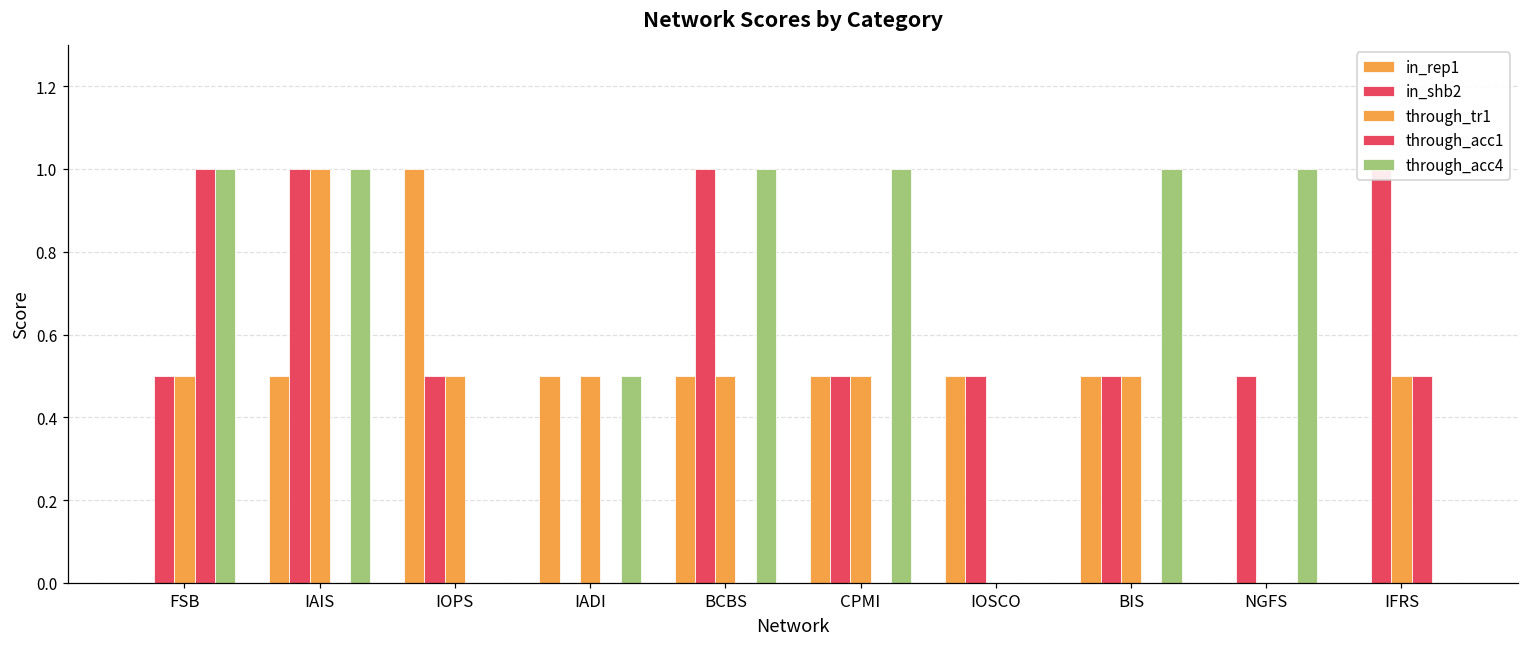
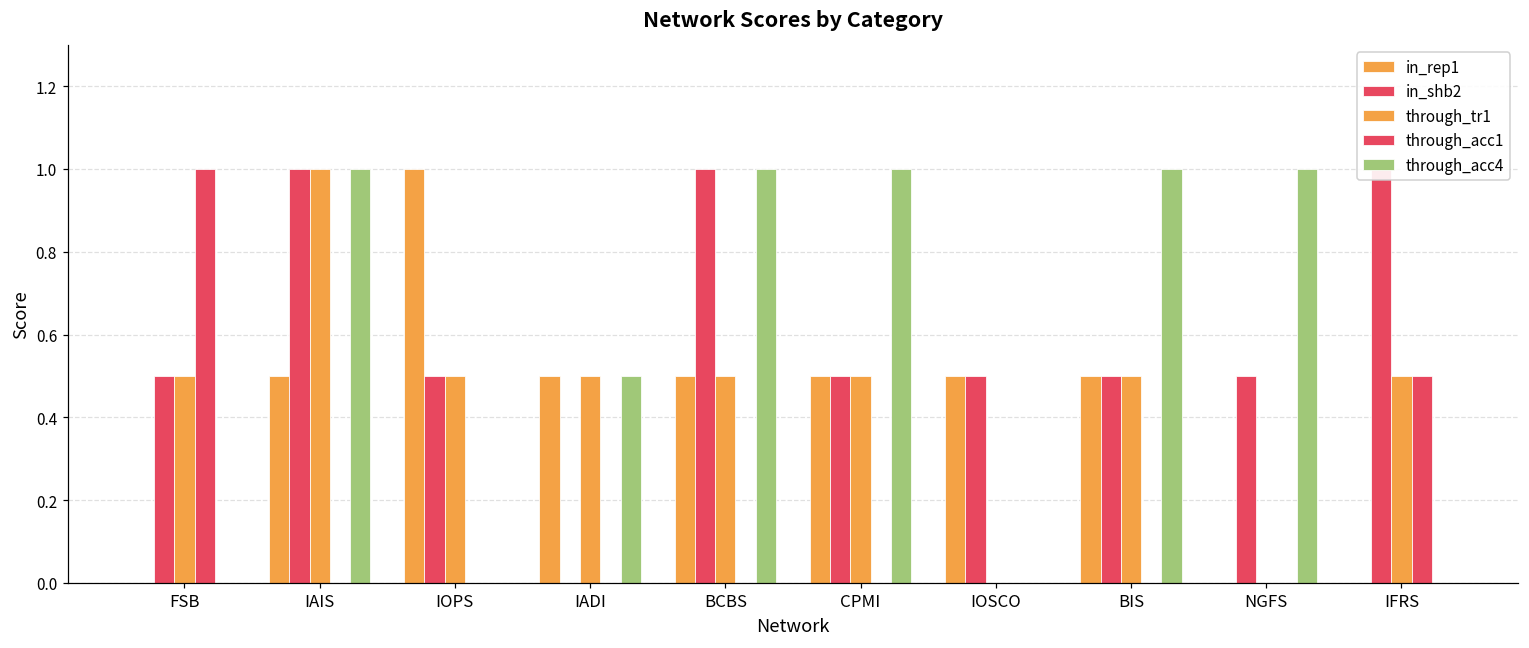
  {
    "through_acc4": {
-     "FSB": 1,
+     "FSB": 0,
      "IAIS": 1,
      "IOPS": 0,
      "IADI": 0.50,
      "BCBS": 1,
      "CPMI": 1,
      "IOSCO": 0,
      "BIS": 1,
      "NGFS": 1,
      "IFRS": 0
    }
  }
